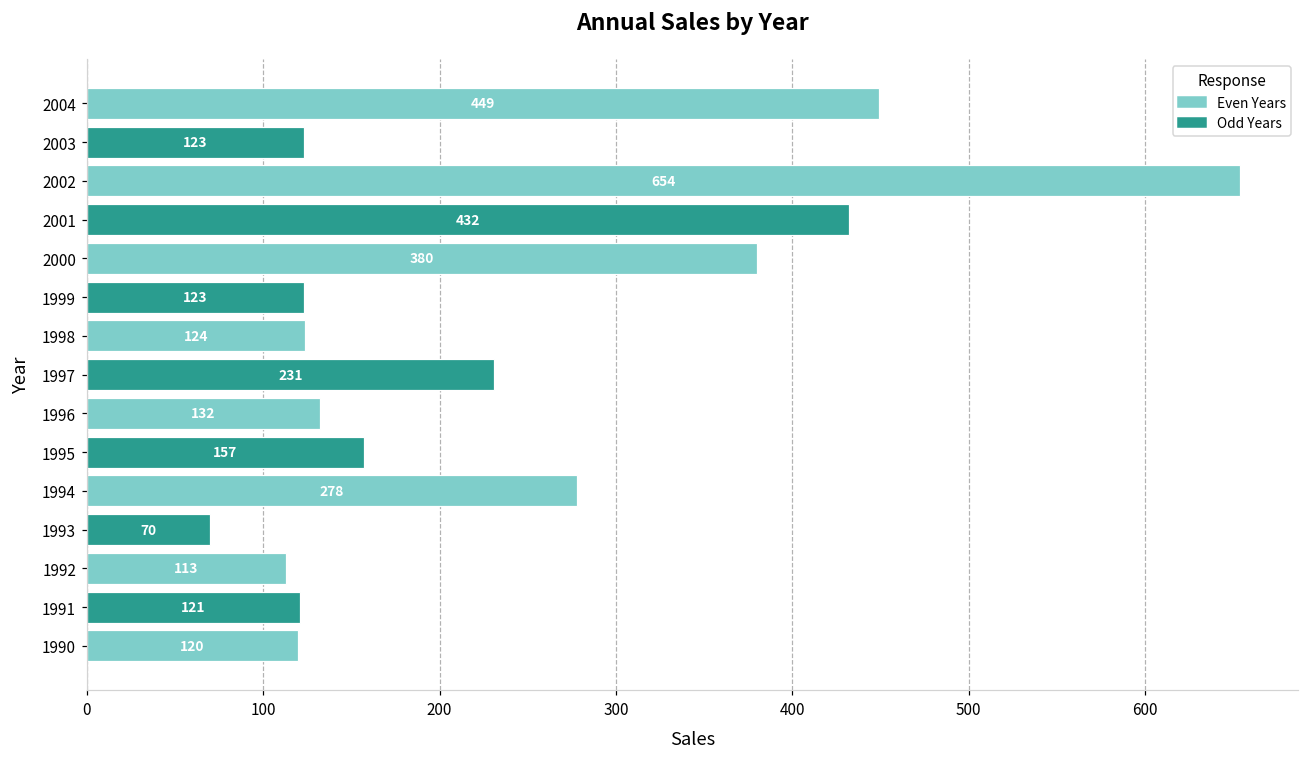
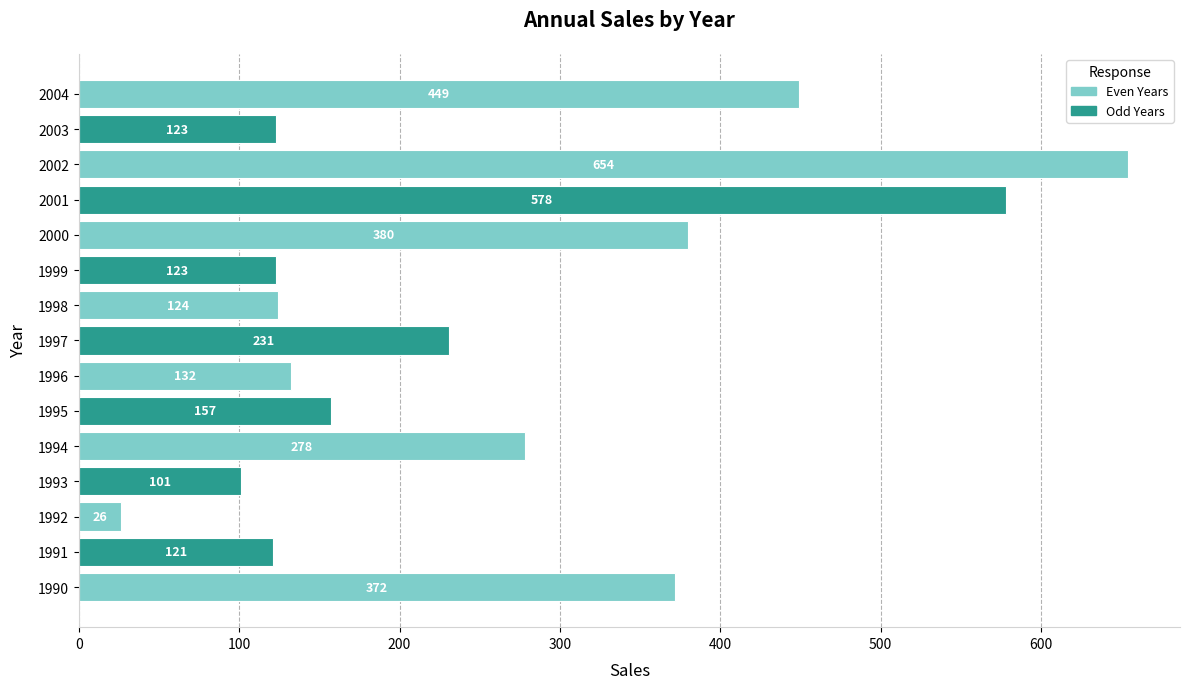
  {
    "2004": 449,
    "2003": 123,
    "2002": 654,
-   "2001": 432,
+   "2001": 578,
    "2000": 380,
    "1999": 123,
    "1998": 124,
    "1997": 231,
    "1996": 132,
    "1995": 157,
    "1994": 278,
-   "1993": 70,
-   "1992": 113,
+   "1993": 101,
+   "1992": 26,
    "1991": 121,
-   "1990": 120
+   "1990": 372
  }
